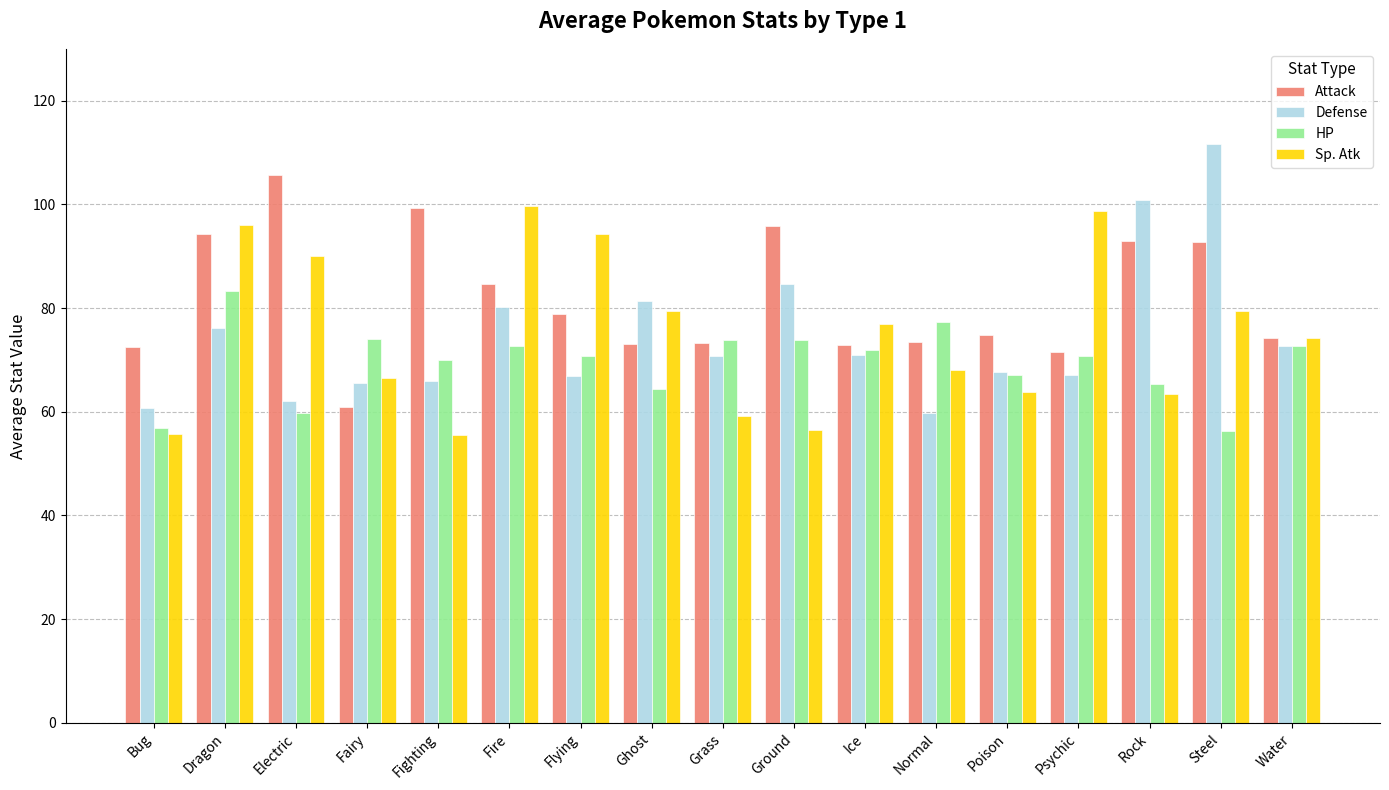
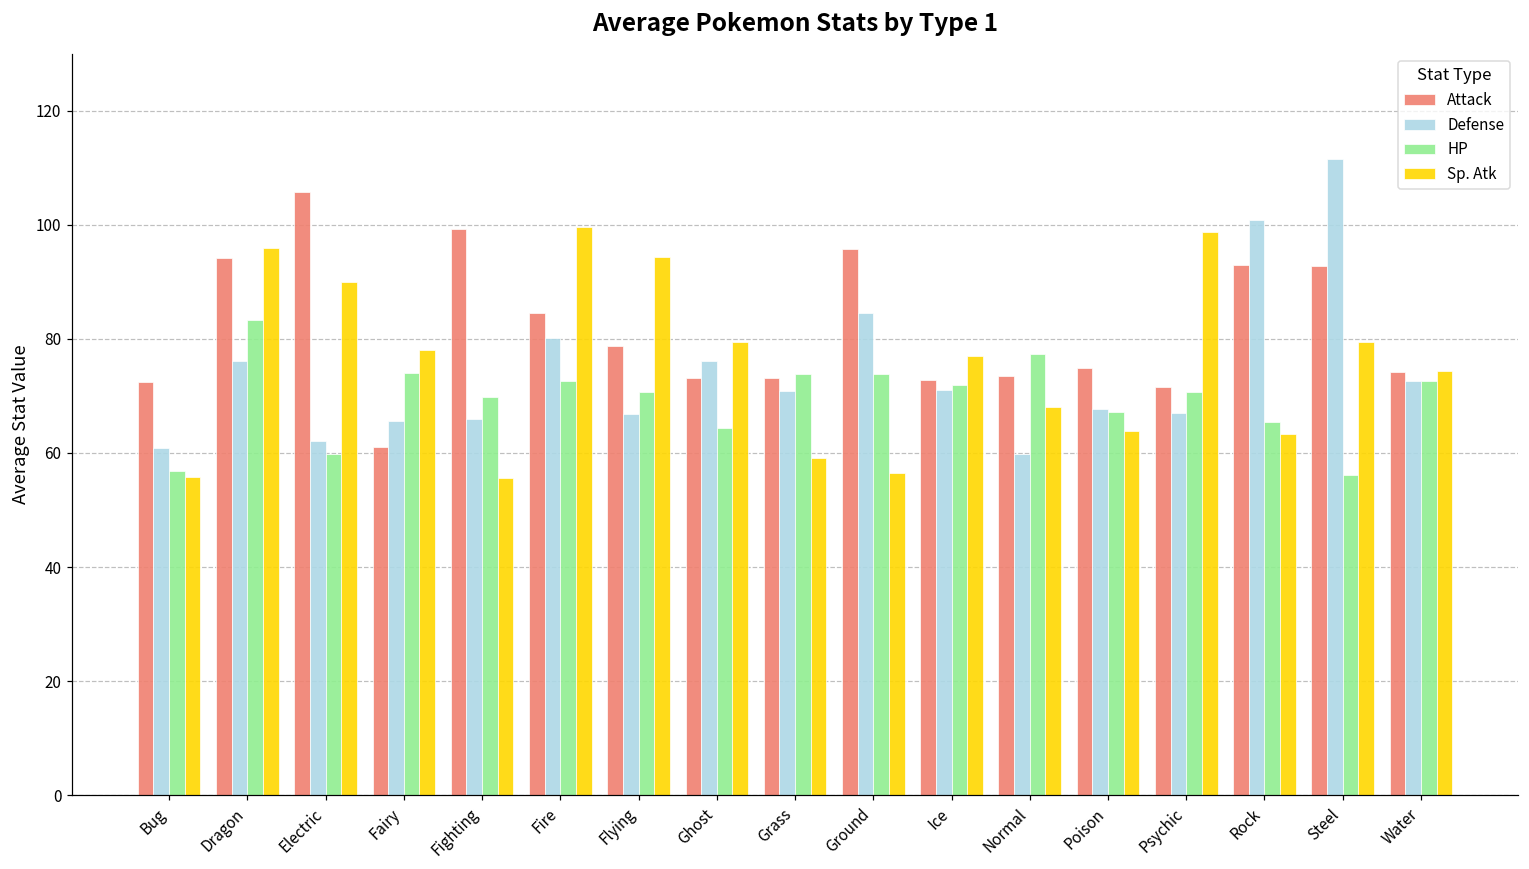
  {
    "Attack": {
      "Bug": 73,
      "Dragon": 94,
      "Electric": 106,
      "Fairy": 61,
      "Fighting": 99,
      "Fire": 85,
      "Flying": 79,
      "Ghost": 73,
      "Grass": 73,
      "Ground": 96,
      "Ice": 73,
      "Normal": 74,
      "Poison": 75,
      "Psychic": 72,
      "Rock": 93,
      "Steel": 93,
      "Water": 74
    },
    "Defense": {
      "Bug": 61,
      "Dragon": 76,
      "Electric": 62,
      "Fairy": 66,
      "Fighting": 66,
      "Fire": 80,
      "Flying": 67,
-     "Ghost": 81,
+     "Ghost": 76,
      "Grass": 71,
      "Ground": 85,
      "Ice": 71,
      "Normal": 60,
      "Poison": 68,
      "Psychic": 67,
      "Rock": 101,
      "Steel": 112,
      "Water": 73
    },
    "HP": {
      "Bug": 57,
      "Dragon": 83,
      "Electric": 60,
      "Fairy": 74,
      "Fighting": 70,
      "Fire": 73,
      "Flying": 71,
      "Ghost": 64,
      "Grass": 74,
      "Ground": 74,
      "Ice": 72,
      "Normal": 77,
      "Poison": 67,
      "Psychic": 71,
      "Rock": 65,
      "Steel": 56,
      "Water": 73
    },
    "Sp. Atk": {
      "Bug": 56,
      "Dragon": 96,
      "Electric": 90,
-     "Fairy": 67,
+     "Fairy": 78,
      "Fighting": 56,
      "Fire": 100,
      "Flying": 94,
      "Ghost": 79,
      "Grass": 59,
      "Ground": 57,
      "Ice": 77,
      "Normal": 68,
      "Poison": 64,
      "Psychic": 99,
      "Rock": 63,
      "Steel": 79,
      "Water": 74
    }
  }
